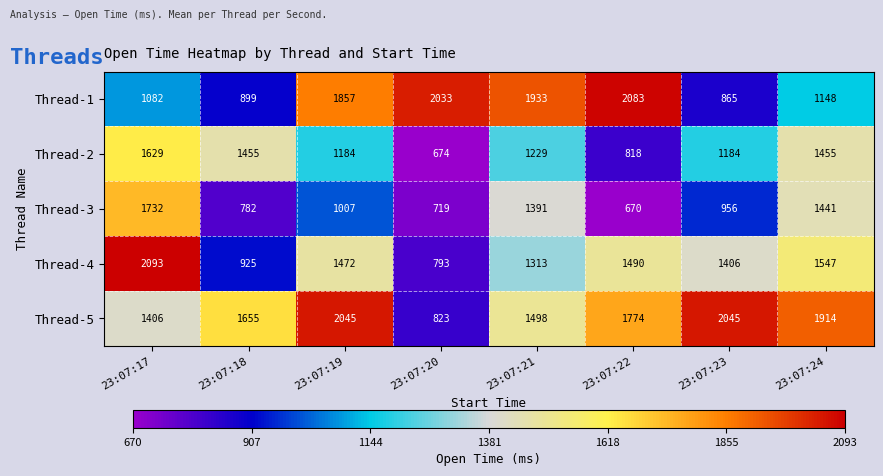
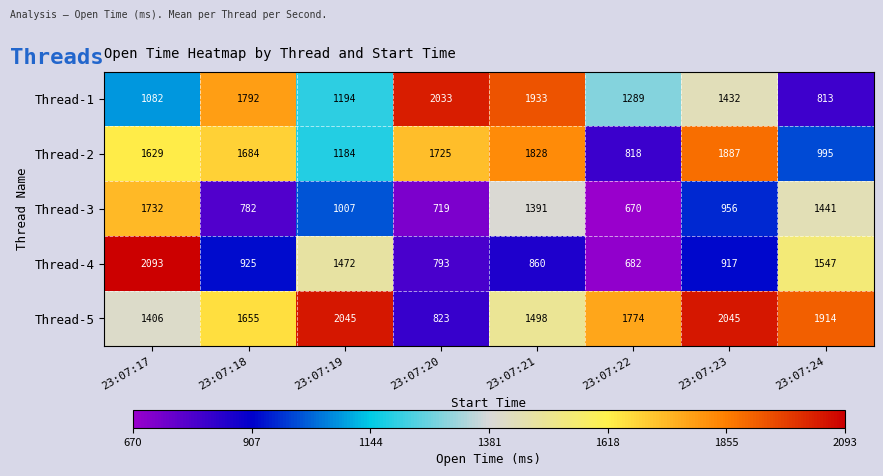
  {
    "Thread-1": {
      "23:07:17": 1082,
-     "23:07:18": 899,
-     "23:07:19": 1857,
+     "23:07:18": 1792,
+     "23:07:19": 1194,
      "23:07:20": 2033,
      "23:07:21": 1933,
-     "23:07:22": 2083,
-     "23:07:23": 865,
-     "23:07:24": 1148
+     "23:07:22": 1289,
+     "23:07:23": 1432,
+     "23:07:24": 813
    },
    "Thread-2": {
      "23:07:17": 1629,
-     "23:07:18": 1455,
+     "23:07:18": 1684,
      "23:07:19": 1184,
-     "23:07:20": 674,
-     "23:07:21": 1229,
+     "23:07:20": 1725,
+     "23:07:21": 1828,
      "23:07:22": 818,
-     "23:07:23": 1184,
-     "23:07:24": 1455
+     "23:07:23": 1887,
+     "23:07:24": 995
    },
    "Thread-3": {
      "23:07:17": 1732,
      "23:07:18": 782,
      "23:07:19": 1007,
      "23:07:20": 719,
      "23:07:21": 1391,
      "23:07:22": 670,
      "23:07:23": 956,
      "23:07:24": 1441
    },
    "Thread-4": {
      "23:07:17": 2093,
      "23:07:18": 925,
      "23:07:19": 1472,
      "23:07:20": 793,
-     "23:07:21": 1313,
-     "23:07:22": 1490,
-     "23:07:23": 1406,
+     "23:07:21": 860,
+     "23:07:22": 682,
+     "23:07:23": 917,
      "23:07:24": 1547
    },
    "Thread-5": {
      "23:07:17": 1406,
      "23:07:18": 1655,
      "23:07:19": 2045,
      "23:07:20": 823,
      "23:07:21": 1498,
      "23:07:22": 1774,
      "23:07:23": 2045,
      "23:07:24": 1914
    }
  }
